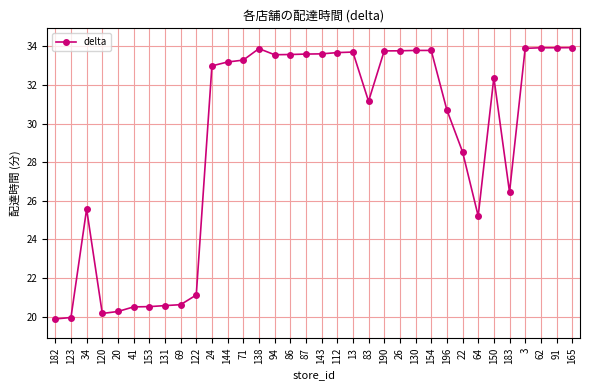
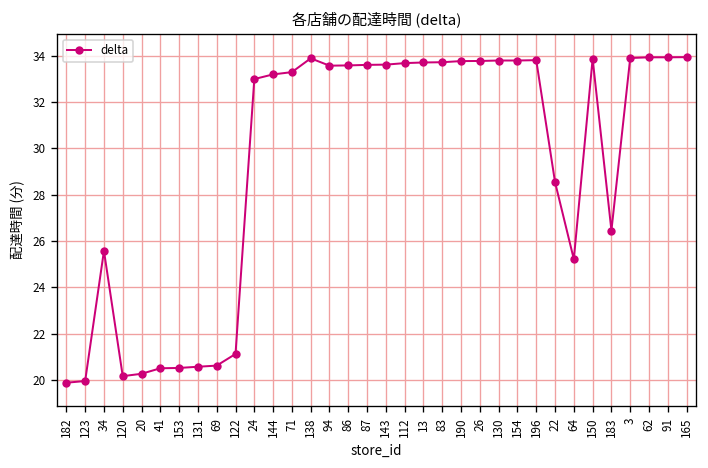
  {
    "182": 19.9,
    "123": 20.0,
    "34": 25.6,
    "120": 20.2,
    "20": 20.3,
    "41": 20.5,
    "153": 20.5,
    "131": 20.6,
    "69": 20.6,
    "122": 21.1,
    "24": 33.0,
    "144": 33.2,
    "71": 33.3,
    "138": 33.9,
    "94": 33.6,
    "86": 33.6,
    "87": 33.6,
    "143": 33.6,
    "112": 33.7,
    "13": 33.7,
-   "83": 31.2,
+   "83": 33.7,
    "190": 33.8,
    "26": 33.8,
    "130": 33.8,
    "154": 33.8,
-   "196": 30.7,
+   "196": 33.8,
    "22": 28.5,
    "64": 25.2,
-   "150": 32.4,
+   "150": 33.9,
    "183": 26.5,
    "3": 33.9,
    "62": 33.9,
    "91": 33.9,
    "165": 33.9
  }
